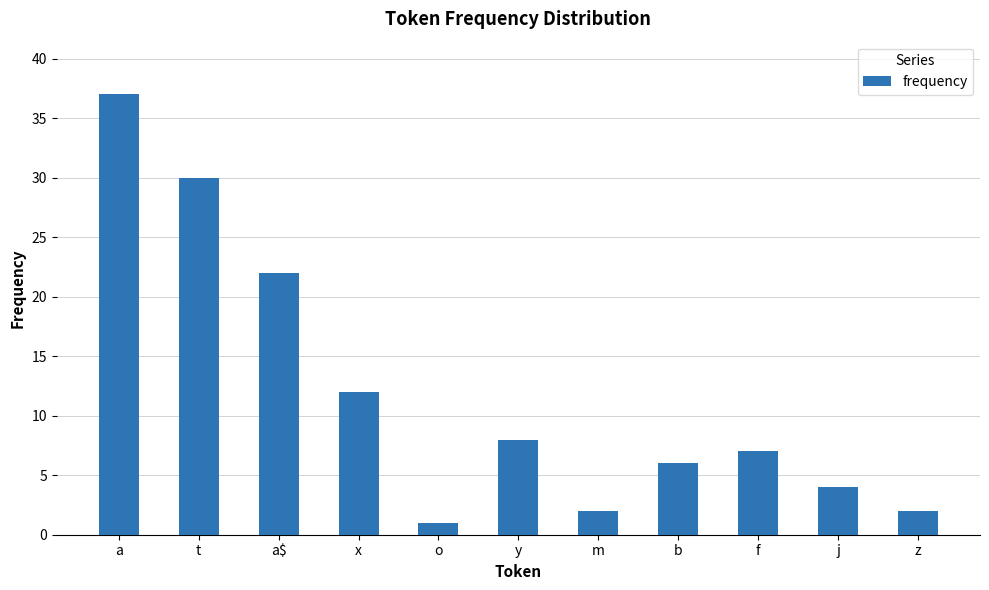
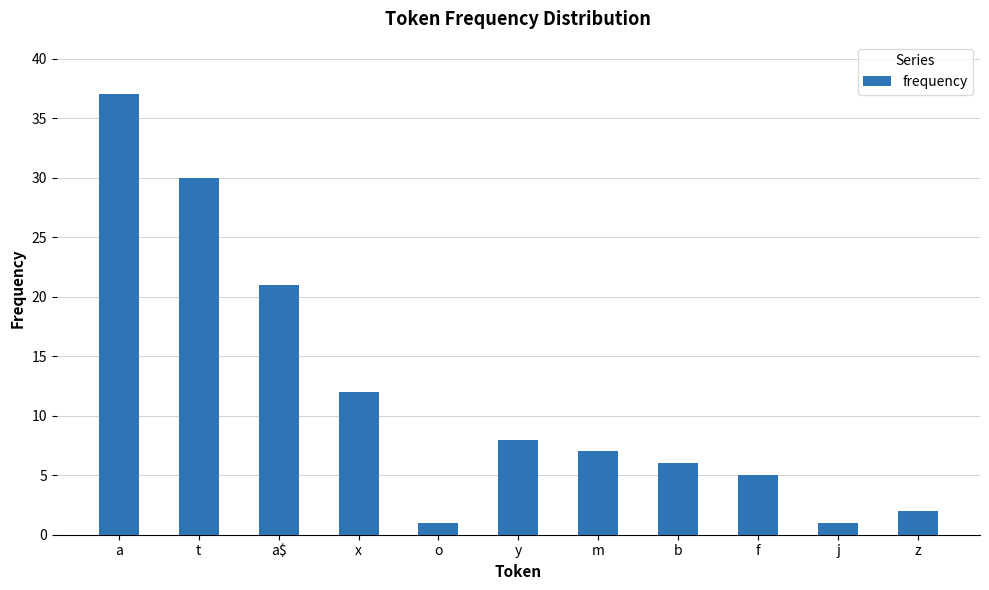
  {
    "a": 37,
    "t": 30,
-   "a$": 22,
+   "a$": 21,
    "x": 12,
    "o": 1,
    "y": 8,
-   "m": 2,
+   "m": 7,
    "b": 6,
-   "f": 7,
-   "j": 4,
+   "f": 5,
+   "j": 1,
    "z": 2
  }
